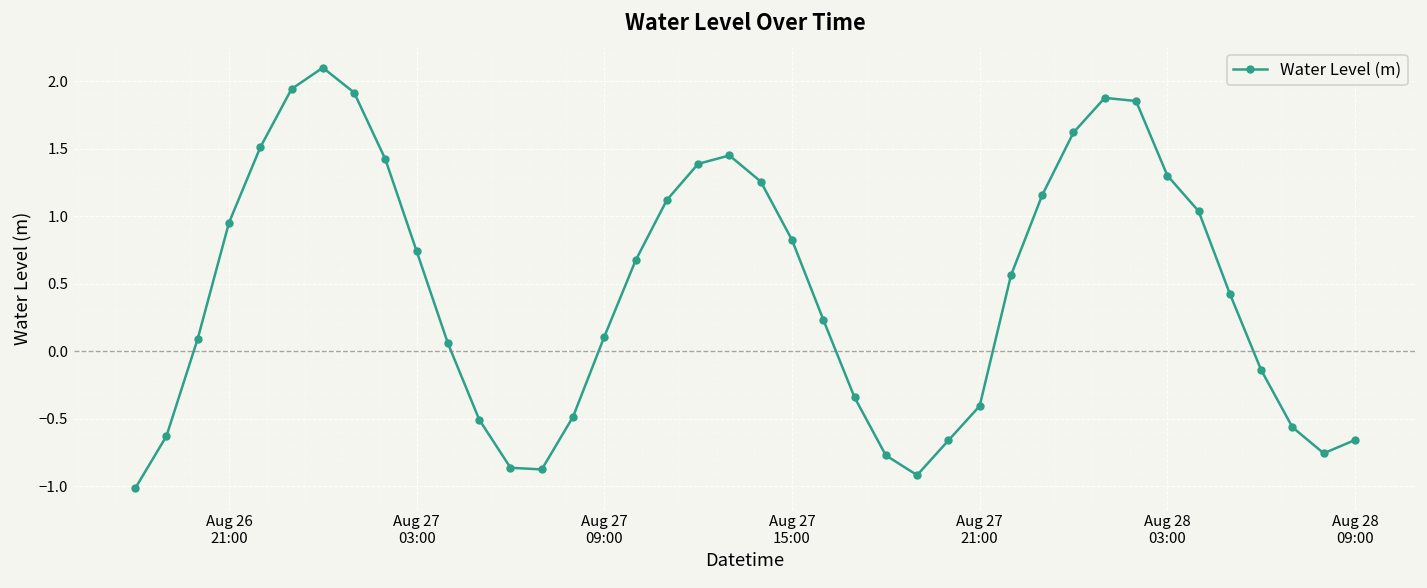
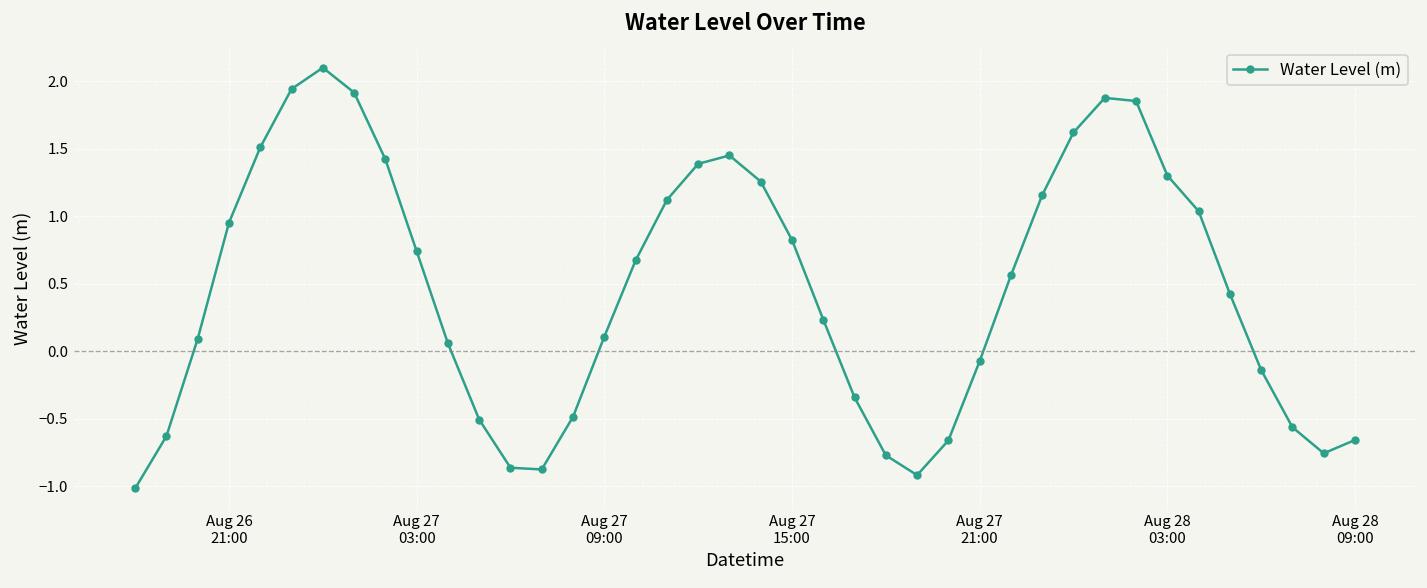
  {
    "Aug 26 21:00": 0.95,
    "Aug 27 03:00": 0.74,
    "Aug 27 09:00": 0.11,
    "Aug 27 15:00": 0.82,
-   "Aug 27 21:00": -0.41,
+   "Aug 27 21:00": -0.07,
    "Aug 28 03:00": 1.30,
    "Aug 28 09:00": -0.66
  }
